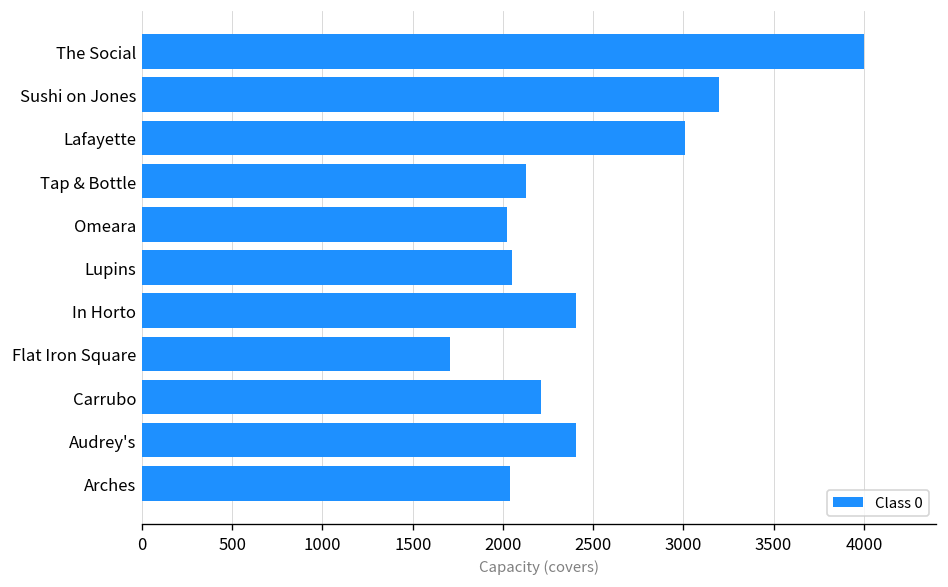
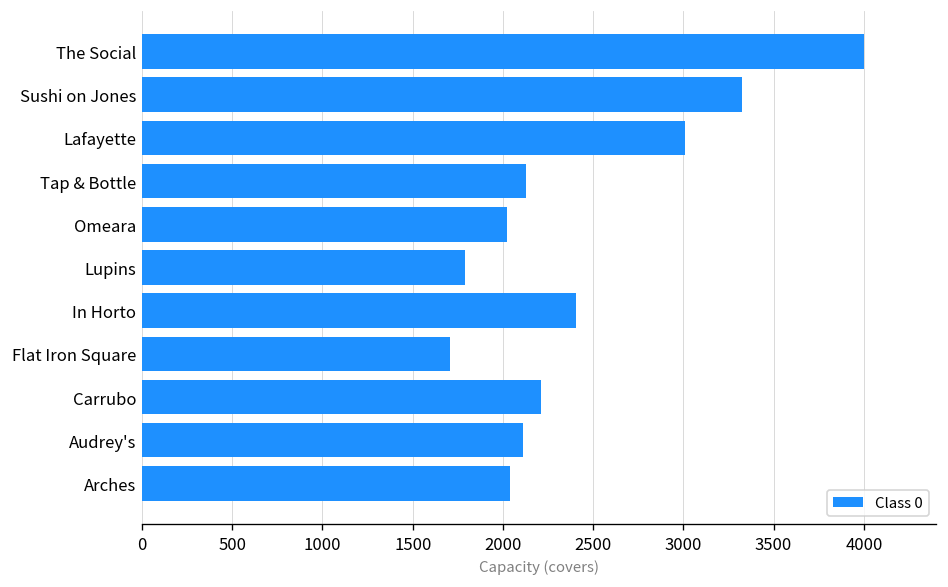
  {
    "The Social": 4000,
-   "Sushi on Jones": 3200,
+   "Sushi on Jones": 3330,
    "Lafayette": 3010,
    "Tap & Bottle": 2130,
    "Omeara": 2020,
-   "Lupins": 2050,
+   "Lupins": 1790,
    "In Horto": 2400,
    "Flat Iron Square": 1710,
    "Carrubo": 2210,
-   "Audrey's": 2400,
+   "Audrey's": 2110,
    "Arches": 2040
  }
